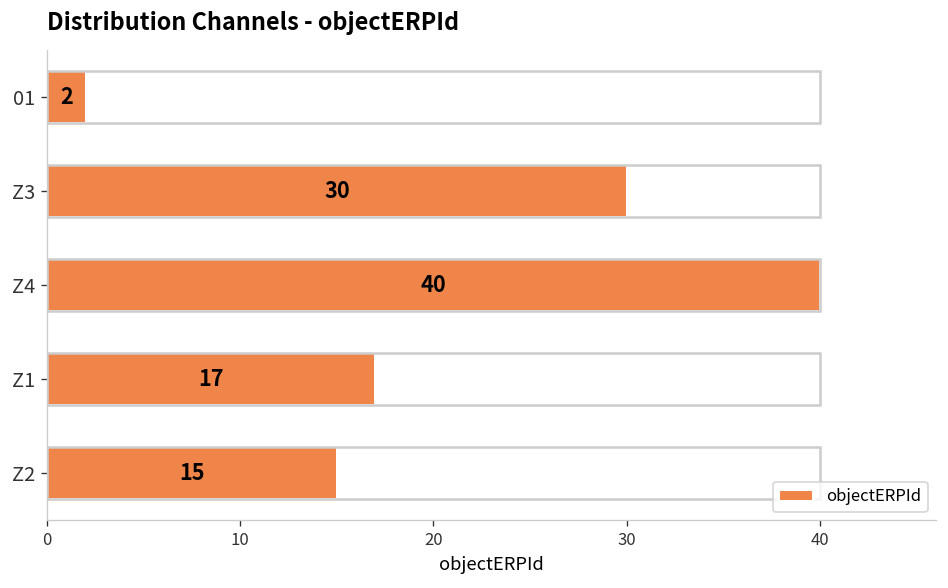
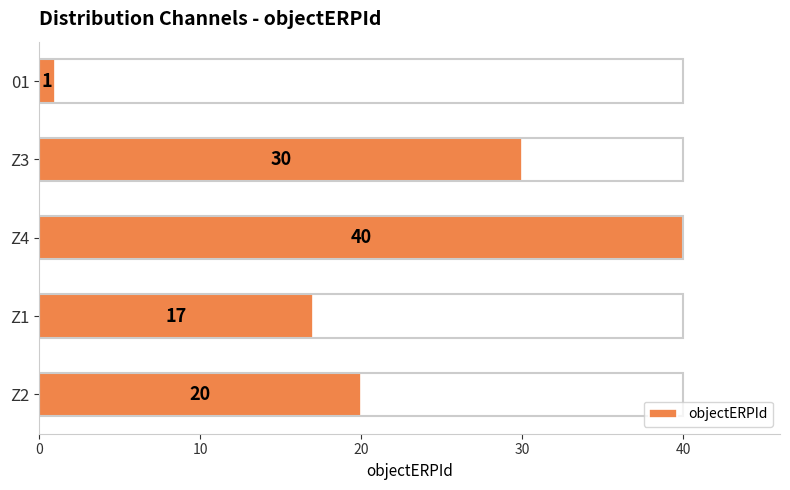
  {
-   "01": 2,
+   "01": 1,
    "Z3": 30,
    "Z4": 40,
    "Z1": 17,
-   "Z2": 15
+   "Z2": 20
  }
